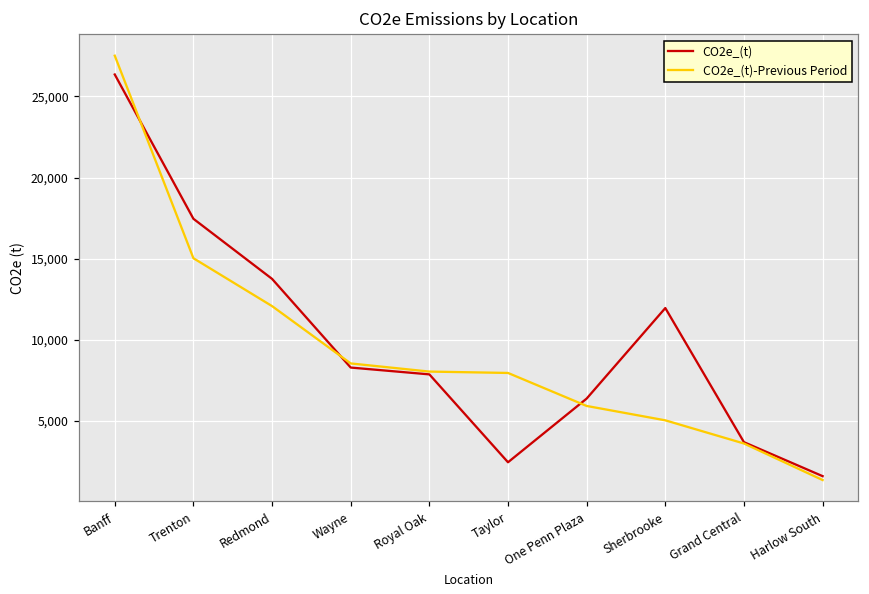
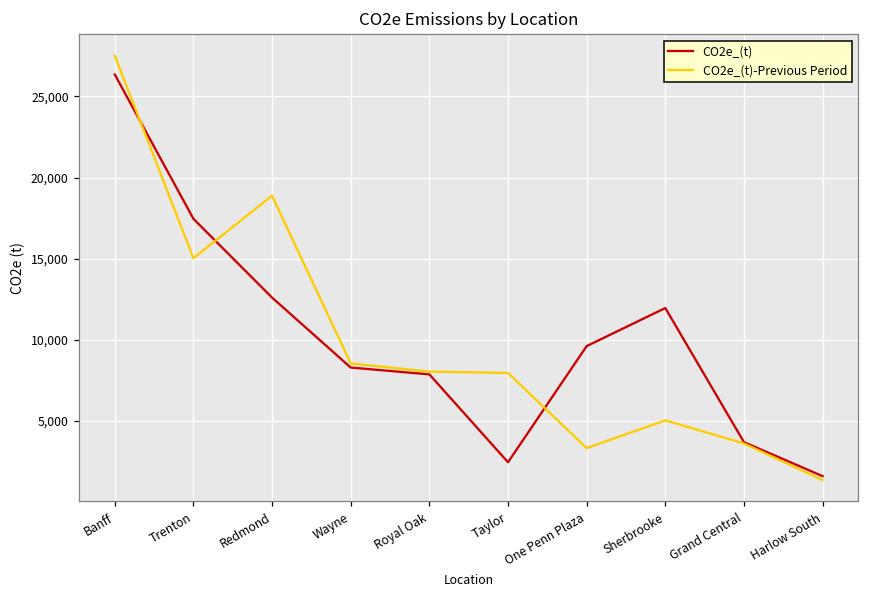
  {
    "CO2e_(t)": {
      "Banff": "26,400",
      "Trenton": "17,500",
-     "Redmond": "13,800",
+     "Redmond": "12,600",
      "Wayne": "8,300",
      "Taylor": "2,500",
-     "One Penn Plaza": "6,400",
+     "One Penn Plaza": "9,600",
      "Sherbrooke": "12,000",
      "Harlow South": "1,600"
    },
    "CO2e_(t)-Previous Period": {
      "Banff": "27,500",
      "Trenton": "15,000",
-     "Redmond": "12,100",
+     "Redmond": "18,900",
      "Wayne": "8,500",
      "Taylor": "8,000",
-     "One Penn Plaza": "5,900",
+     "One Penn Plaza": "3,300",
      "Sherbrooke": "5,000",
      "Harlow South": "1,400"
    }
  }
